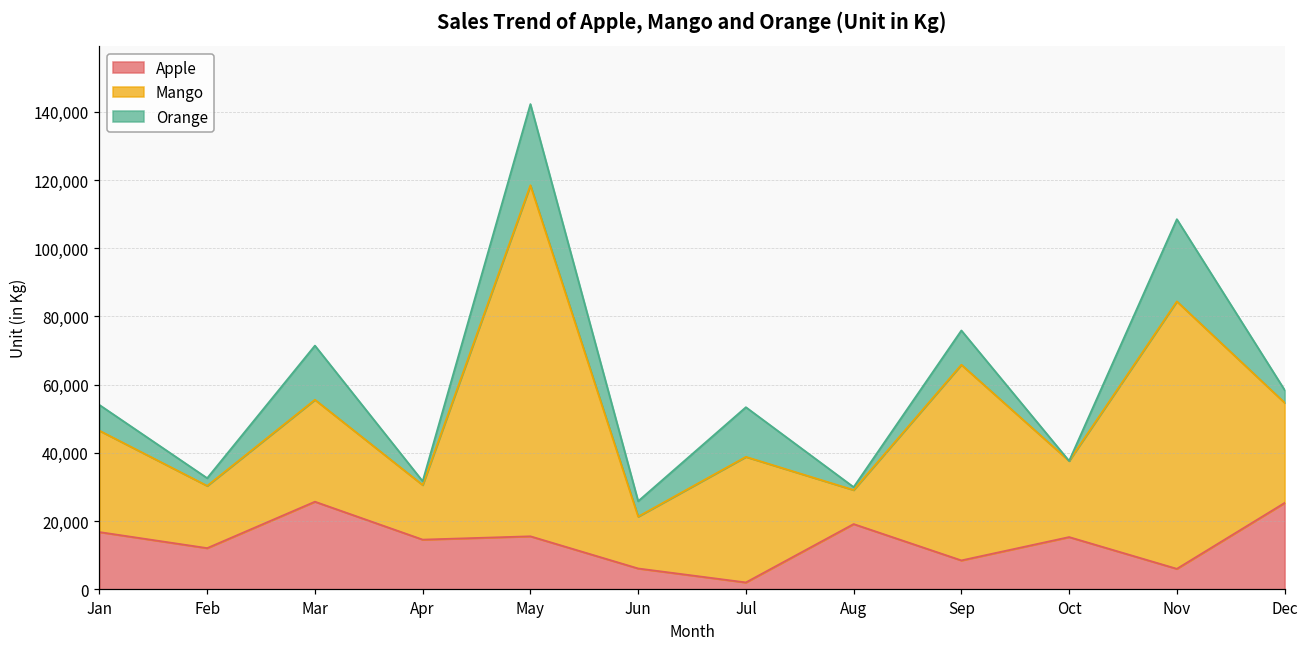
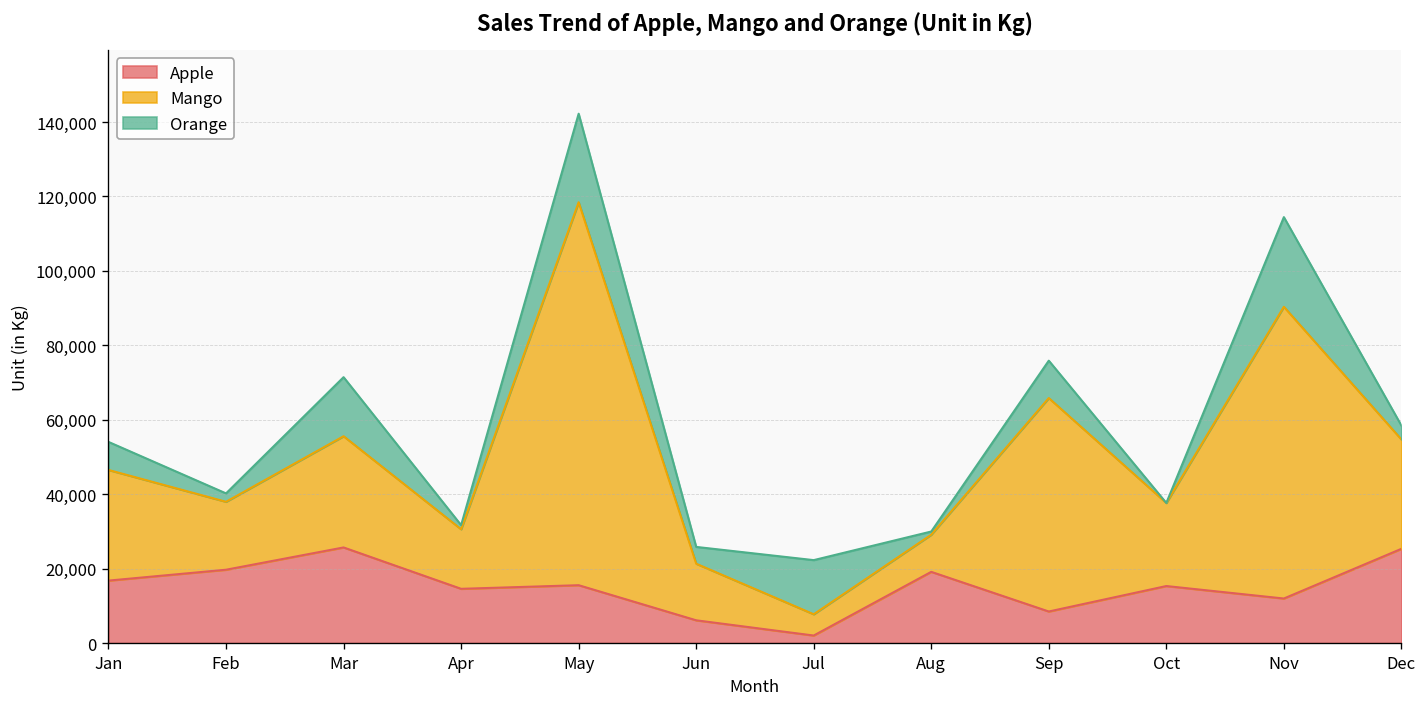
  {
    "Apple": {
      "Jan": "17,000",
-     "Feb": "12,000",
+     "Feb": "20,000",
      "Mar": "26,000",
      "Apr": "15,000",
      "May": "16,000",
      "Jun": "6,000",
      "Jul": "2,000",
      "Aug": "19,000",
      "Sep": "8,000",
      "Oct": "15,000",
-     "Nov": "6,000",
+     "Nov": "12,000",
      "Dec": "25,000"
    },
    "Mango": {
      "Jan": "30,000",
      "Feb": "18,000",
      "Mar": "30,000",
      "Apr": "16,000",
      "May": "103,000",
      "Jun": "15,000",
-     "Jul": "37,000",
+     "Jul": "6,000",
      "Aug": "10,000",
      "Sep": "57,000",
      "Nov": "78,000",
      "Dec": "29,000"
    },
    "Orange": {
      "Jan": "8,000",
      "Feb": "2,000",
      "Mar": "16,000",
      "Apr": "1,000",
      "May": "24,000",
      "Jun": "5,000",
      "Jul": "15,000",
      "Aug": "1,000",
      "Sep": "10,000",
      "Nov": "24,000",
      "Dec": "4,000"
    }
  }
